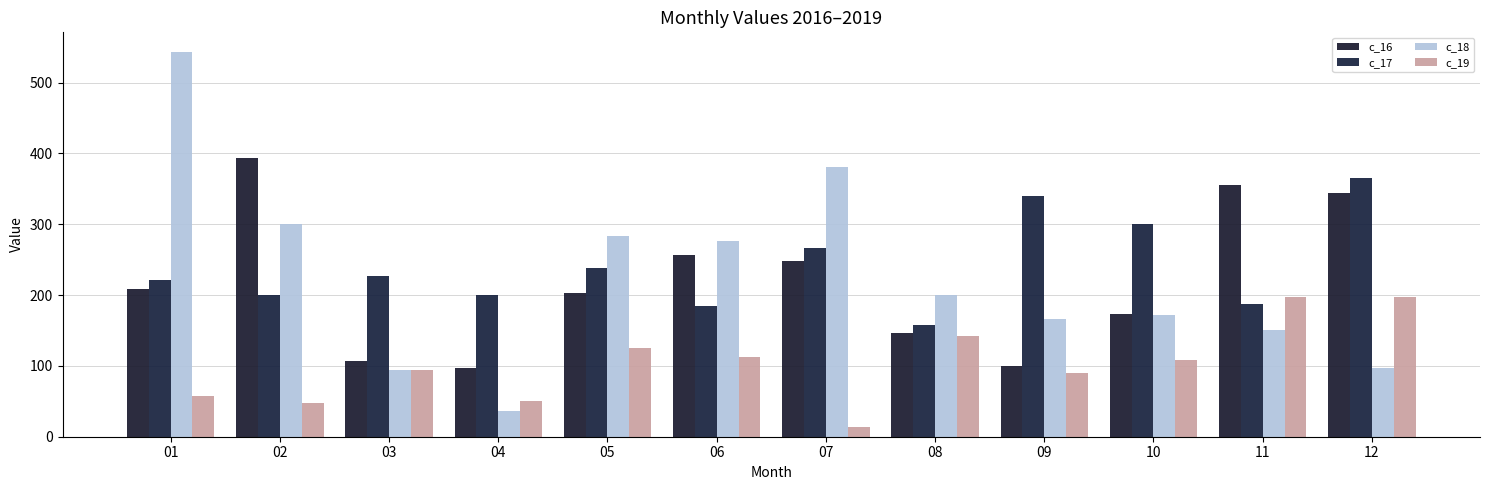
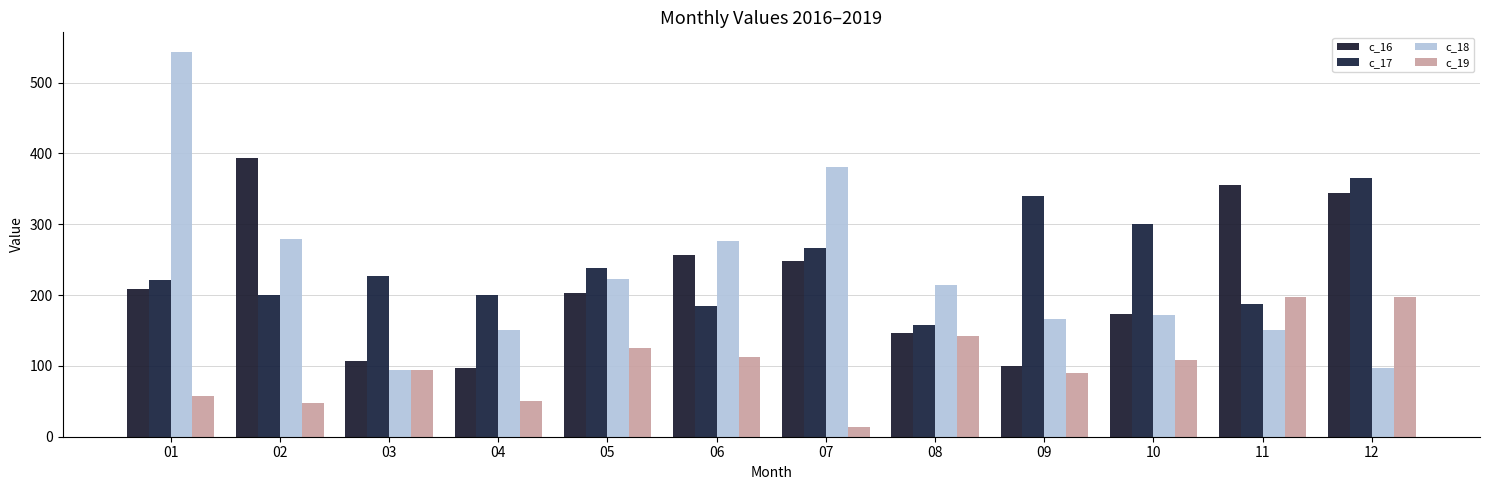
  {
    "c_18": {
      "01": 540,
-     "02": 300,
+     "02": 280,
      "03": 90,
-     "04": 40,
-     "05": 280,
+     "04": 150,
+     "05": 220,
      "06": 280,
      "07": 380,
-     "08": 200,
+     "08": 210,
      "09": 170,
      "10": 170,
      "11": 150,
      "12": 100
    },
    "c_19": {
      "01": 60,
      "02": 50,
      "03": 90,
      "04": 50,
      "05": 130,
      "06": 110,
      "07": 10,
      "08": 140,
      "09": 90,
      "10": 110,
      "11": 200,
      "12": 200
    }
  }
